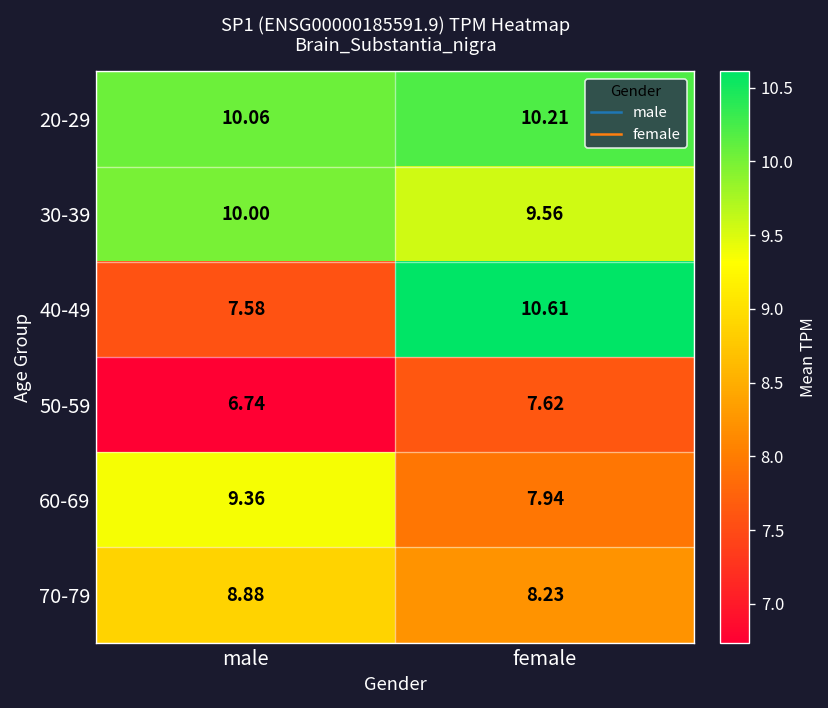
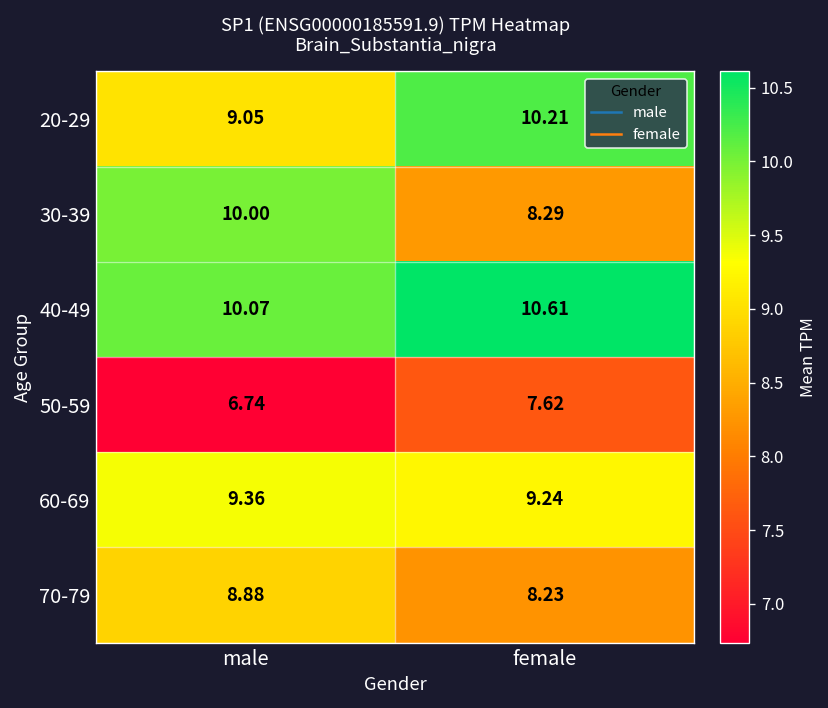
  {
    "20-29": {
-     "male": 10.06,
+     "male": 9.05,
      "female": 10.21
    },
    "30-39": {
      "male": 10.00,
-     "female": 9.56
+     "female": 8.29
    },
    "40-49": {
-     "male": 7.58,
+     "male": 10.07,
      "female": 10.61
    },
    "50-59": {
      "male": 6.74,
      "female": 7.62
    },
    "60-69": {
      "male": 9.36,
-     "female": 7.94
+     "female": 9.24
    },
    "70-79": {
      "male": 8.88,
      "female": 8.23
    }
  }
